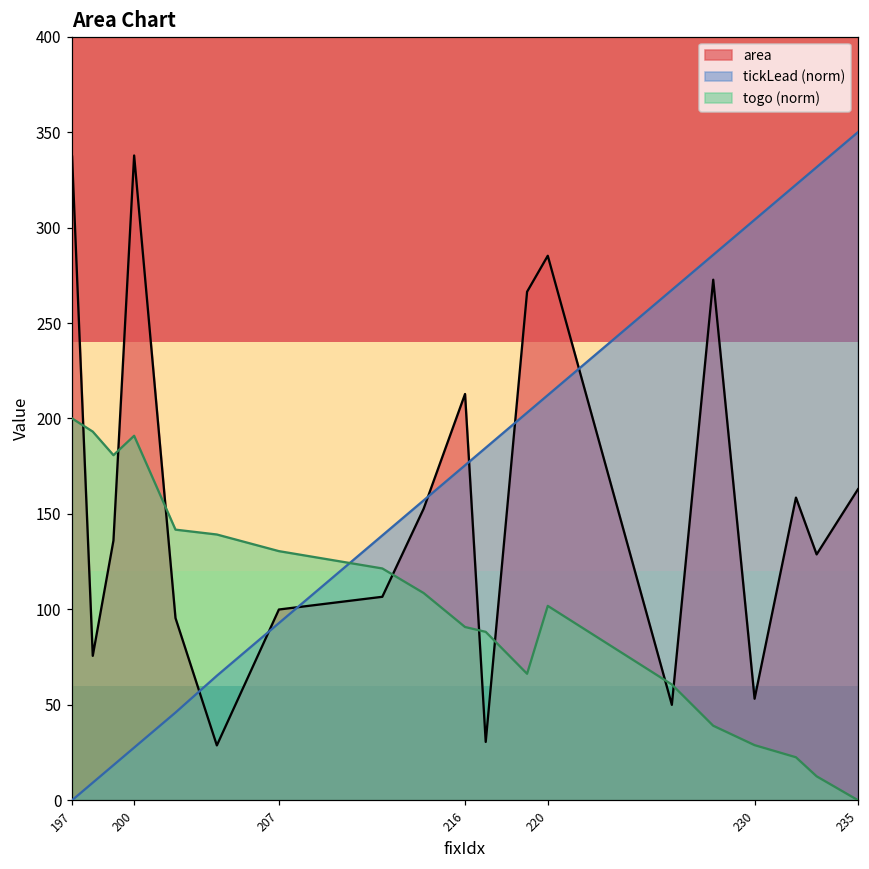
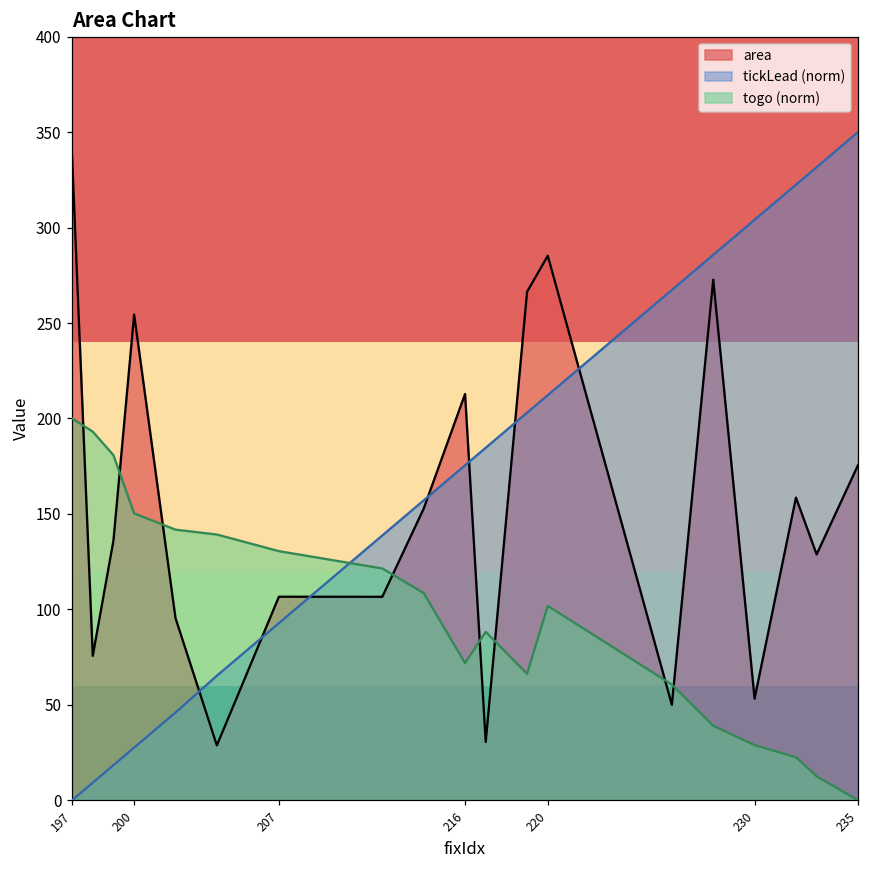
  {
    "area": {
      "197": 337,
-     "200": 338,
-     "207": 100,
+     "200": 254,
+     "207": 107,
      "216": 213,
      "220": 285,
      "230": 53,
-     "235": 163
+     "235": 176
    },
    "tickLead (norm)": {
      "197": 0,
      "200": 28,
      "207": 93,
      "216": 175,
      "220": 212,
      "230": 304,
      "235": 350
    },
    "togo (norm)": {
      "197": 200,
-     "200": 191,
+     "200": 150,
      "207": 130,
-     "216": 91,
+     "216": 72,
      "220": 102,
      "230": 29,
      "235": 0
    }
  }
